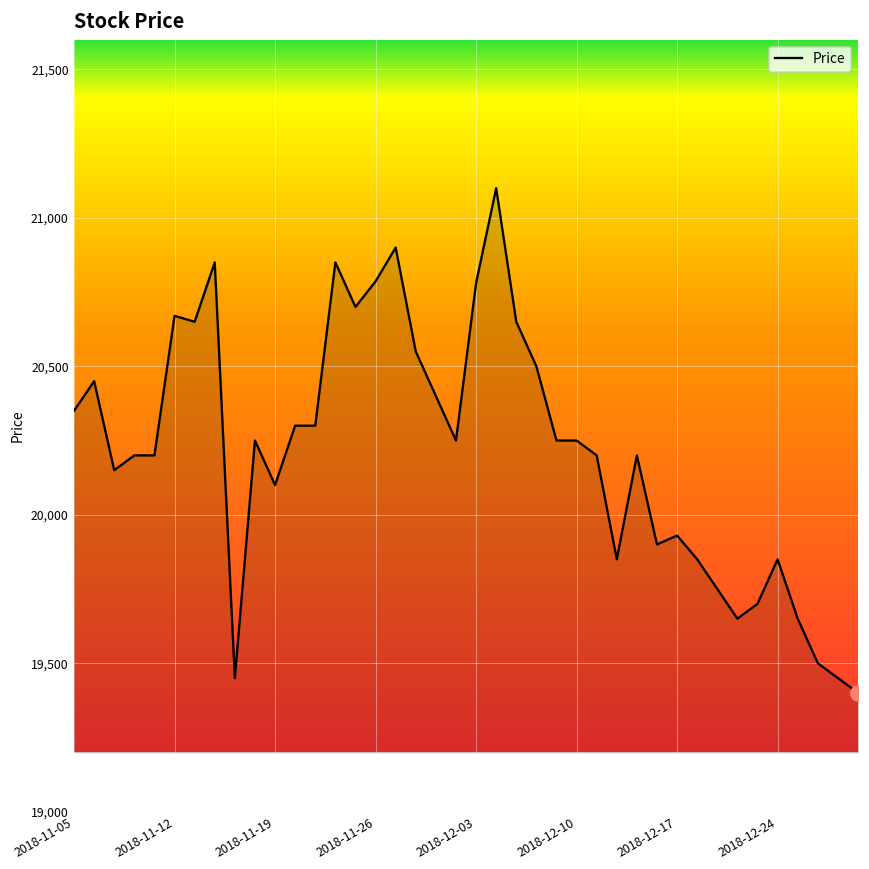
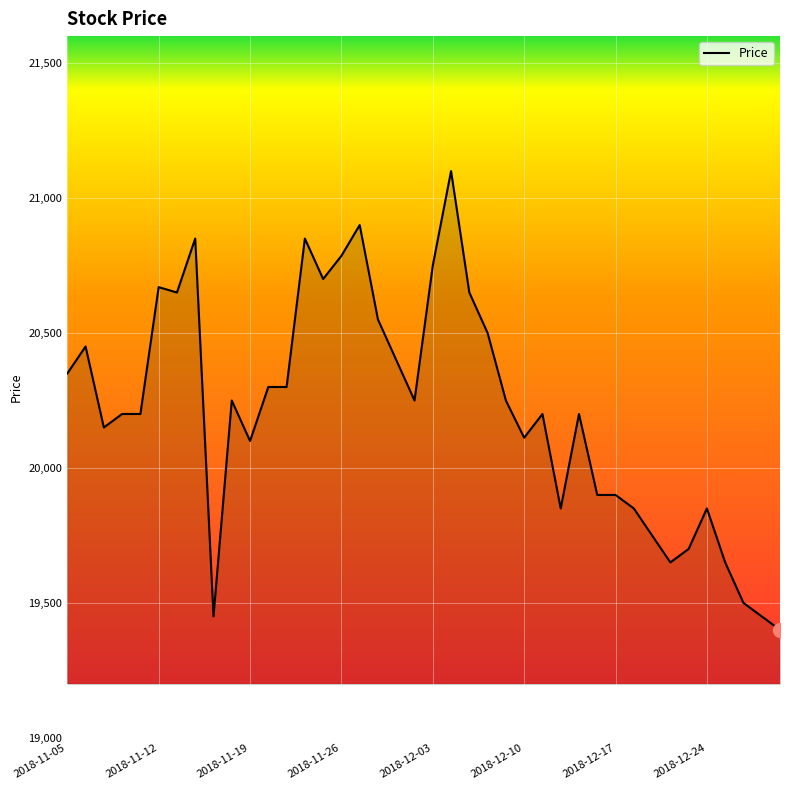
  {
    "Price": {
      "2018-11-05": "20,350",
      "2018-11-12": "20,670",
      "2018-11-19": "20,100",
      "2018-11-26": "20,790",
-     "2018-12-03": "20,780",
-     "2018-12-10": "20,250",
-     "2018-12-17": "19,930",
+     "2018-12-03": "20,750",
+     "2018-12-10": "20,110",
+     "2018-12-17": "19,900",
      "2018-12-24": "19,850"
    }
  }
